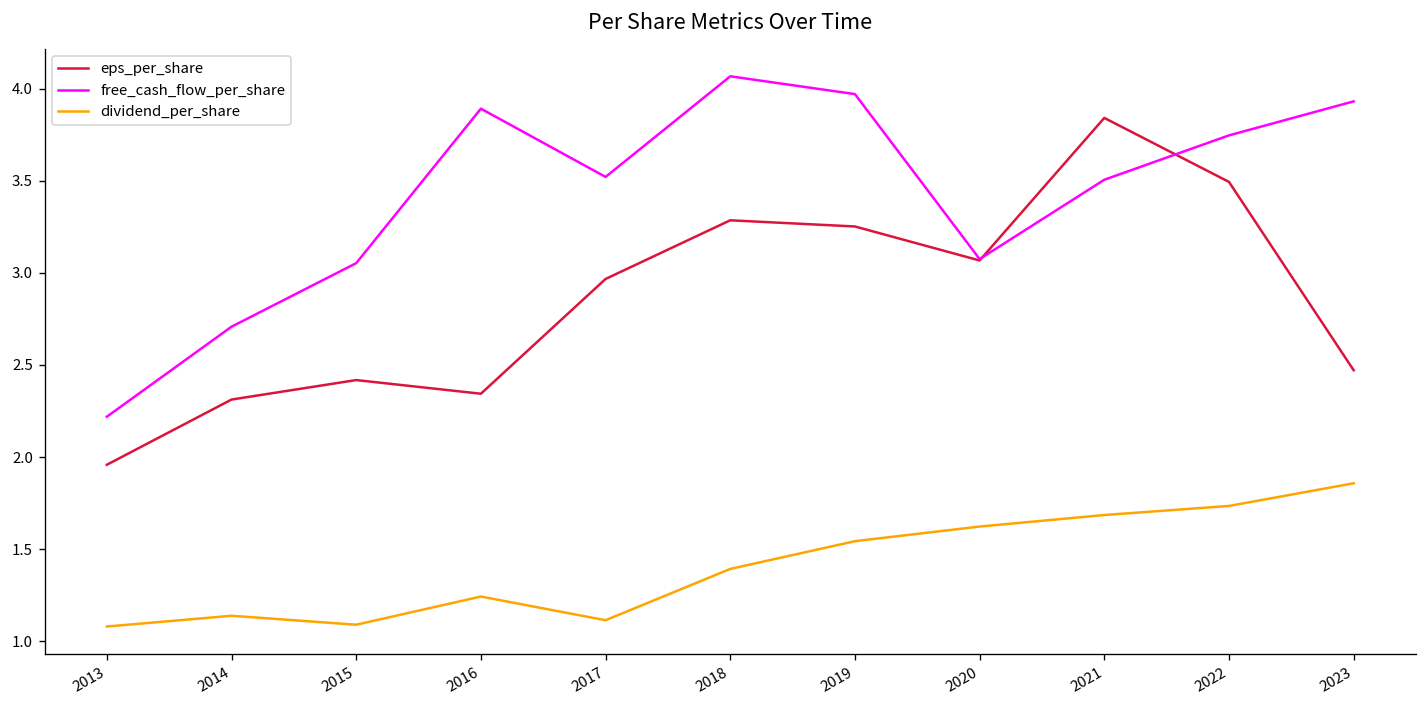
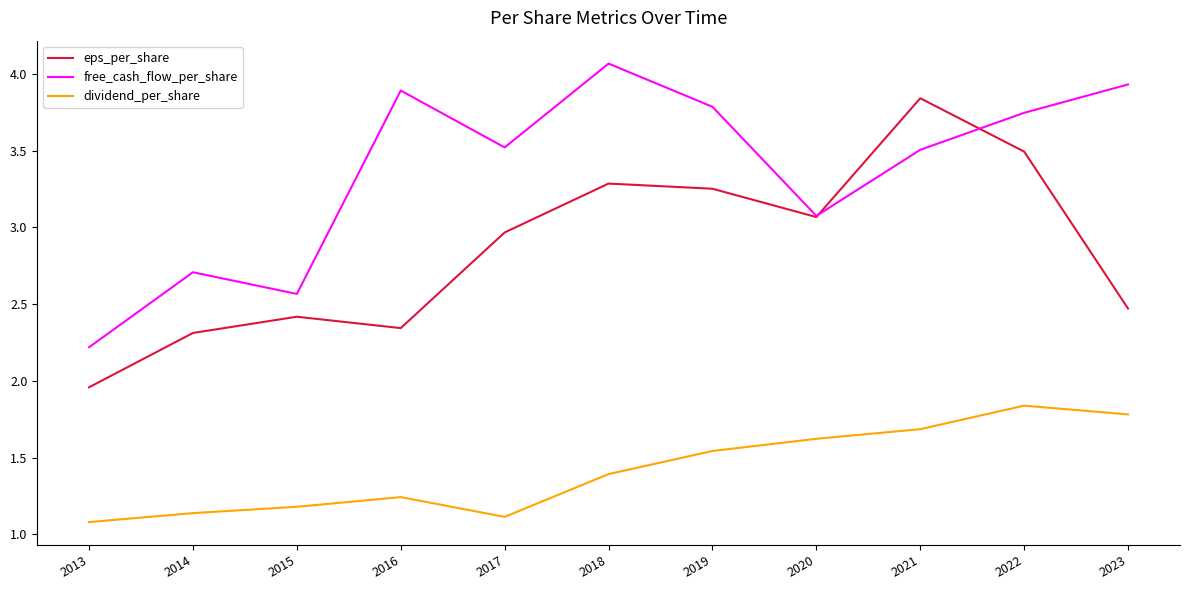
  {
    "eps_per_share": {
      "2013": 1.96,
      "2014": 2.31,
      "2015": 2.42,
      "2016": 2.34,
      "2017": 2.97,
      "2018": 3.29,
      "2019": 3.25,
      "2021": 3.84,
      "2022": 3.49,
      "2023": 2.47
    },
    "free_cash_flow_per_share": {
      "2013": 2.22,
      "2014": 2.71,
-     "2015": 3.05,
+     "2015": 2.57,
      "2016": 3.89,
      "2017": 3.52,
      "2018": 4.07,
-     "2019": 3.97,
+     "2019": 3.79,
      "2021": 3.51,
      "2022": 3.75,
      "2023": 3.93
    },
    "dividend_per_share": {
      "2013": 1.08,
      "2014": 1.14,
-     "2015": 1.09,
+     "2015": 1.18,
      "2016": 1.24,
      "2017": 1.11,
      "2018": 1.39,
      "2019": 1.54,
      "2020": 1.62,
      "2021": 1.69,
-     "2022": 1.73,
-     "2023": 1.86
+     "2022": 1.84,
+     "2023": 1.78
    }
  }
